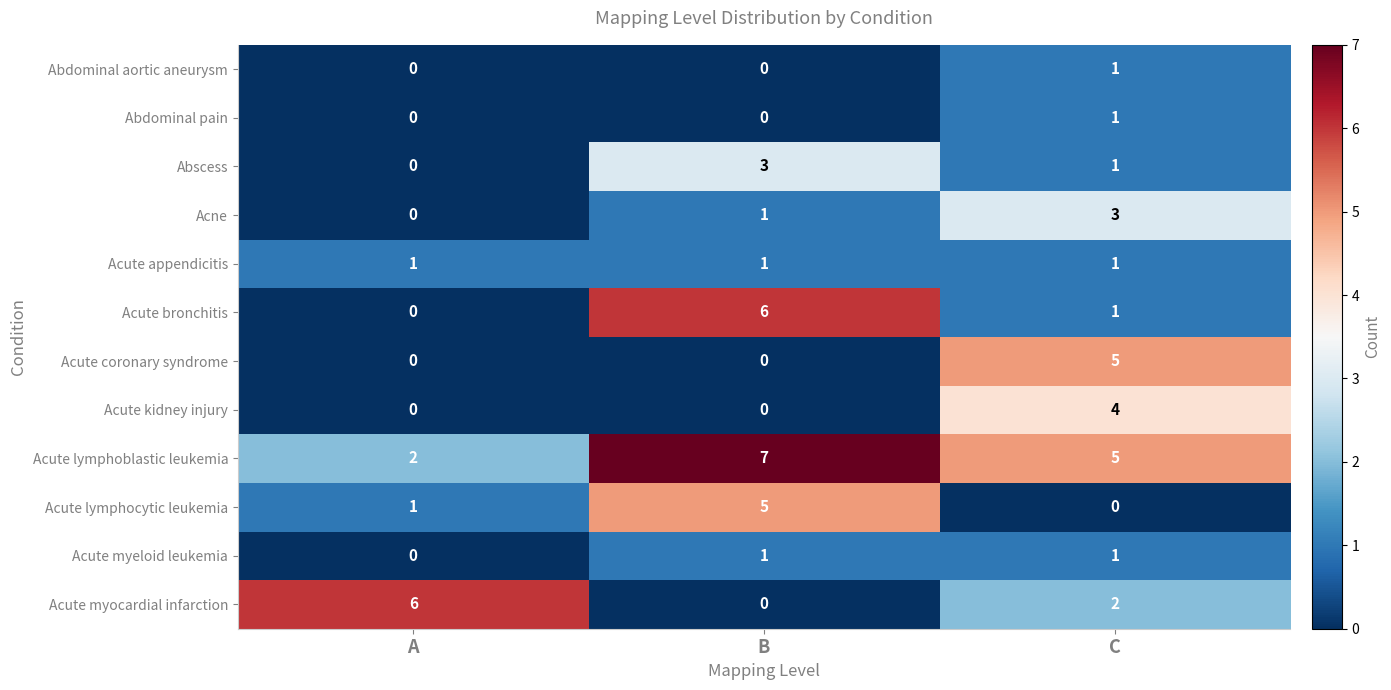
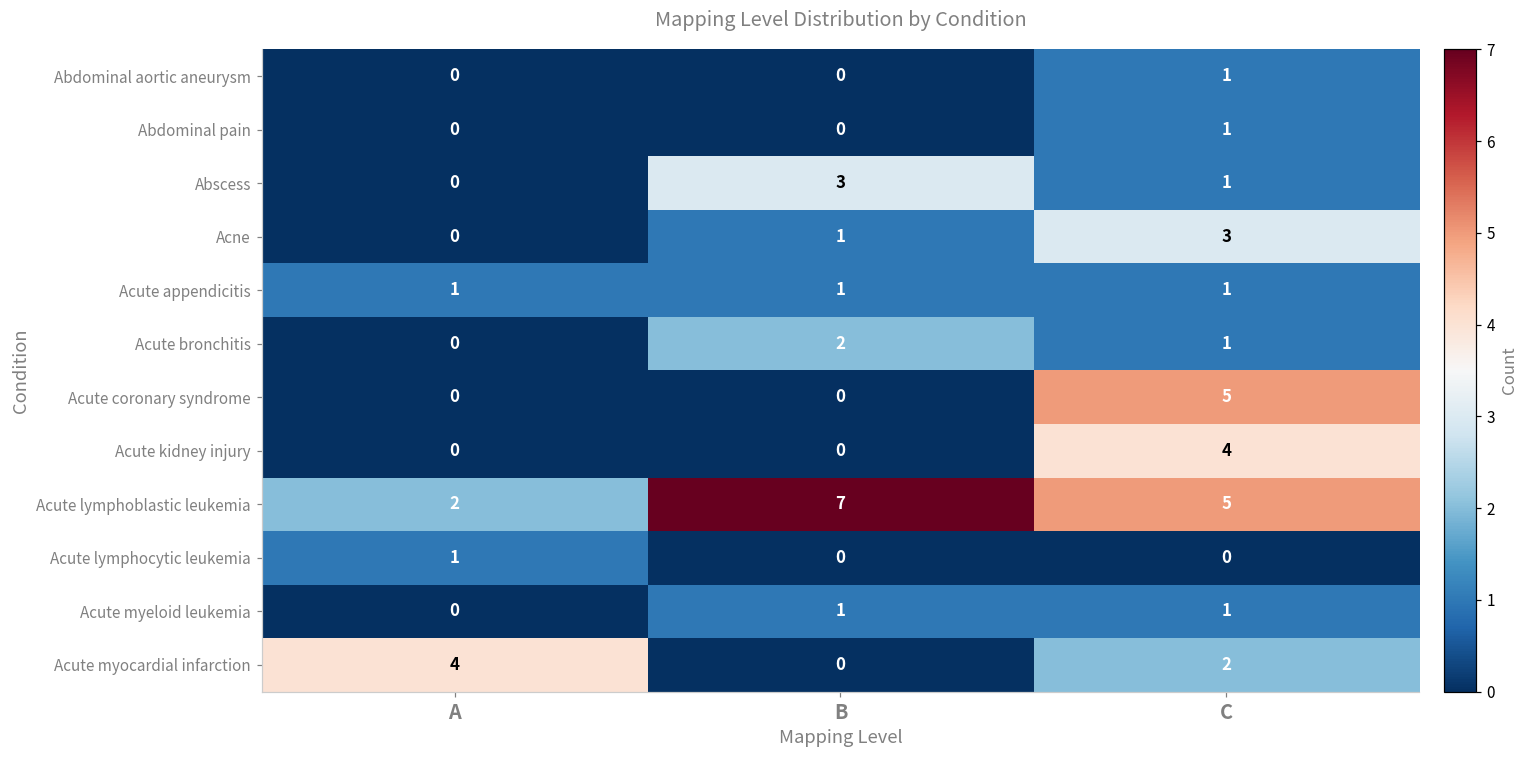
  {
    "Abdominal aortic aneurysm": {
      "A": 0,
      "B": 0,
      "C": 1
    },
    "Abdominal pain": {
      "A": 0,
      "B": 0,
      "C": 1
    },
    "Abscess": {
      "A": 0,
      "B": 3,
      "C": 1
    },
    "Acne": {
      "A": 0,
      "B": 1,
      "C": 3
    },
    "Acute appendicitis": {
      "A": 1,
      "B": 1,
      "C": 1
    },
    "Acute bronchitis": {
      "A": 0,
-     "B": 6,
+     "B": 2,
      "C": 1
    },
    "Acute coronary syndrome": {
      "A": 0,
      "B": 0,
      "C": 5
    },
    "Acute kidney injury": {
      "A": 0,
      "B": 0,
      "C": 4
    },
    "Acute lymphoblastic leukemia": {
      "A": 2,
      "B": 7,
      "C": 5
    },
    "Acute lymphocytic leukemia": {
      "A": 1,
-     "B": 5,
+     "B": 0,
      "C": 0
    },
    "Acute myeloid leukemia": {
      "A": 0,
      "B": 1,
      "C": 1
    },
    "Acute myocardial infarction": {
-     "A": 6,
+     "A": 4,
      "B": 0,
      "C": 2
    }
  }
